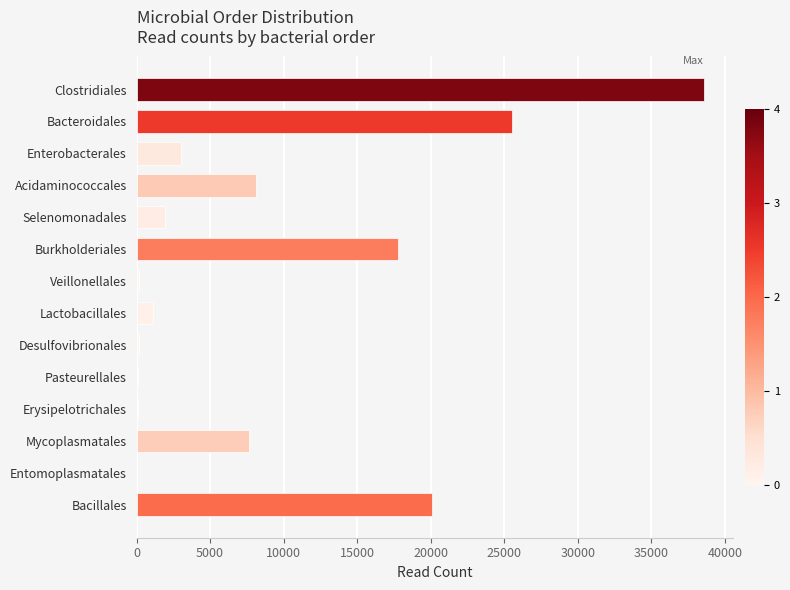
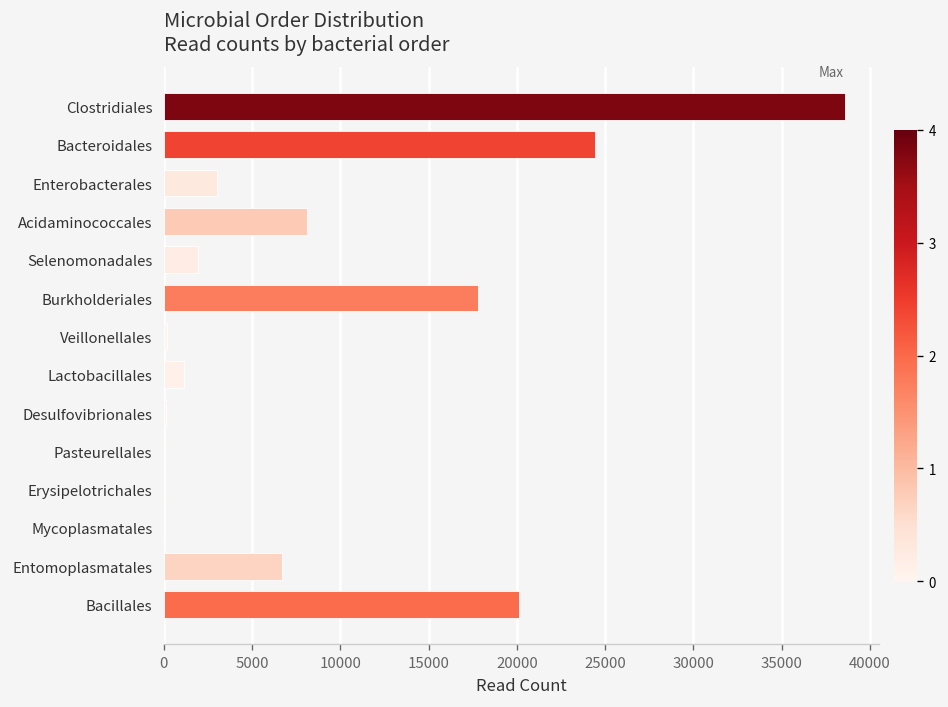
  {
    "Clostridiales": 38600,
-   "Bacteroidales": 25500,
+   "Bacteroidales": 24400,
    "Enterobacterales": 3000,
    "Acidaminococcales": 8100,
    "Selenomonadales": 1900,
    "Burkholderiales": 17800,
    "Lactobacillales": 1100,
-   "Mycoplasmatales": 7700,
-   "Entomoplasmatales": 0,
+   "Mycoplasmatales": 0,
+   "Entomoplasmatales": 6700,
    "Bacillales": 20100
  }
